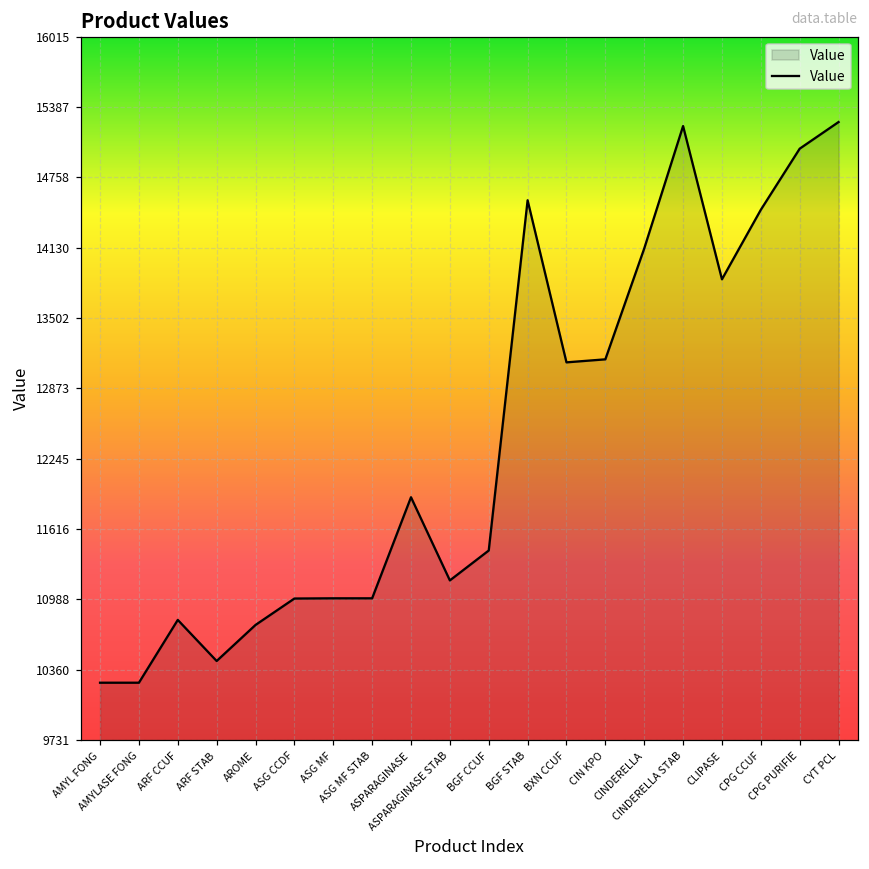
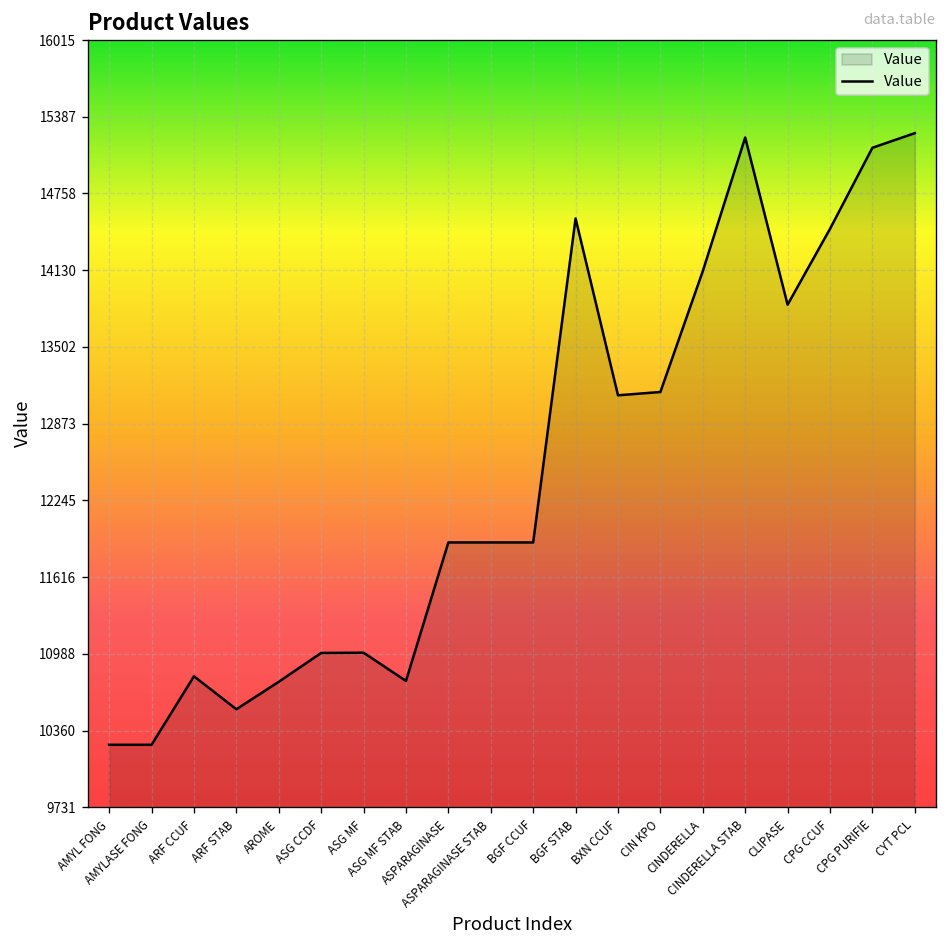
  {
    "AMYL FONG": 10240,
    "AMYLASE FONG": 10240,
    "ARF CCUF": 10810,
-   "ARF STAB": 10440,
+   "ARF STAB": 10540,
    "AROME": 10760,
    "ASG CCDF": 11000,
    "ASG MF": 11000,
-   "ASG MF STAB": 11000,
+   "ASG MF STAB": 10770,
    "ASPARAGINASE": 11900,
-   "ASPARAGINASE STAB": 11160,
-   "BGF CCUF": 11430,
+   "ASPARAGINASE STAB": 11900,
+   "BGF CCUF": 11900,
    "BGF STAB": 14550,
    "BXN CCUF": 13110,
    "CIN KPO": 13130,
    "CINDERELLA": 14120,
    "CINDERELLA STAB": 15220,
    "CLIPASE": 13850,
    "CPG CCUF": 14470,
-   "CPG PURIFIE": 15020,
+   "CPG PURIFIE": 15130,
    "CYT PCL": 15250
  }
